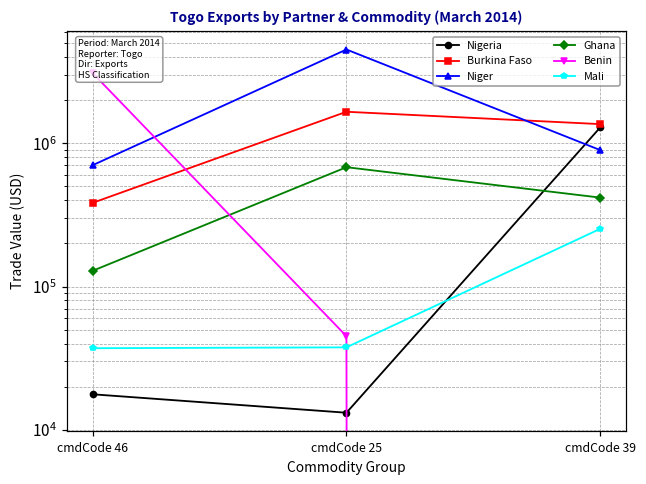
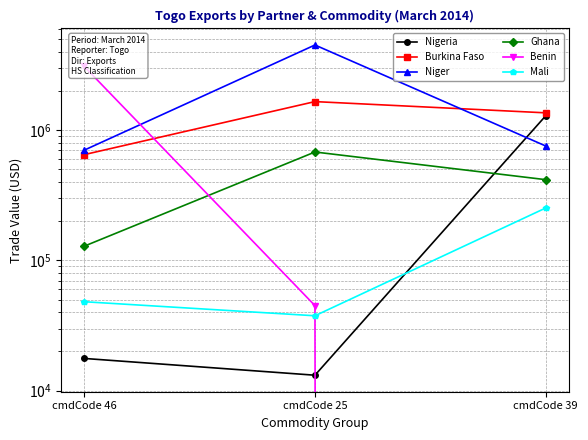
  {
    "Nigeria": {
      "cmdCode 46": 18000,
      "cmdCode 25": 13000,
      "cmdCode 39": 1300000
    },
    "Burkina Faso": {
-     "cmdCode 46": 380000,
+     "cmdCode 46": 600000,
      "cmdCode 25": 1700000,
      "cmdCode 39": 1400000
    },
    "Niger": {
      "cmdCode 46": 700000,
      "cmdCode 25": 4500000,
-     "cmdCode 39": 900000
+     "cmdCode 39": 800000
    },
    "Ghana": {
      "cmdCode 46": 130000,
      "cmdCode 25": 700000,
      "cmdCode 39": 420000
    },
    "Benin": {
      "cmdCode 25": 45000
    },
    "Mali": {
-     "cmdCode 46": 37000,
+     "cmdCode 46": 48000,
      "cmdCode 25": 38000,
      "cmdCode 39": 250000
    }
  }
